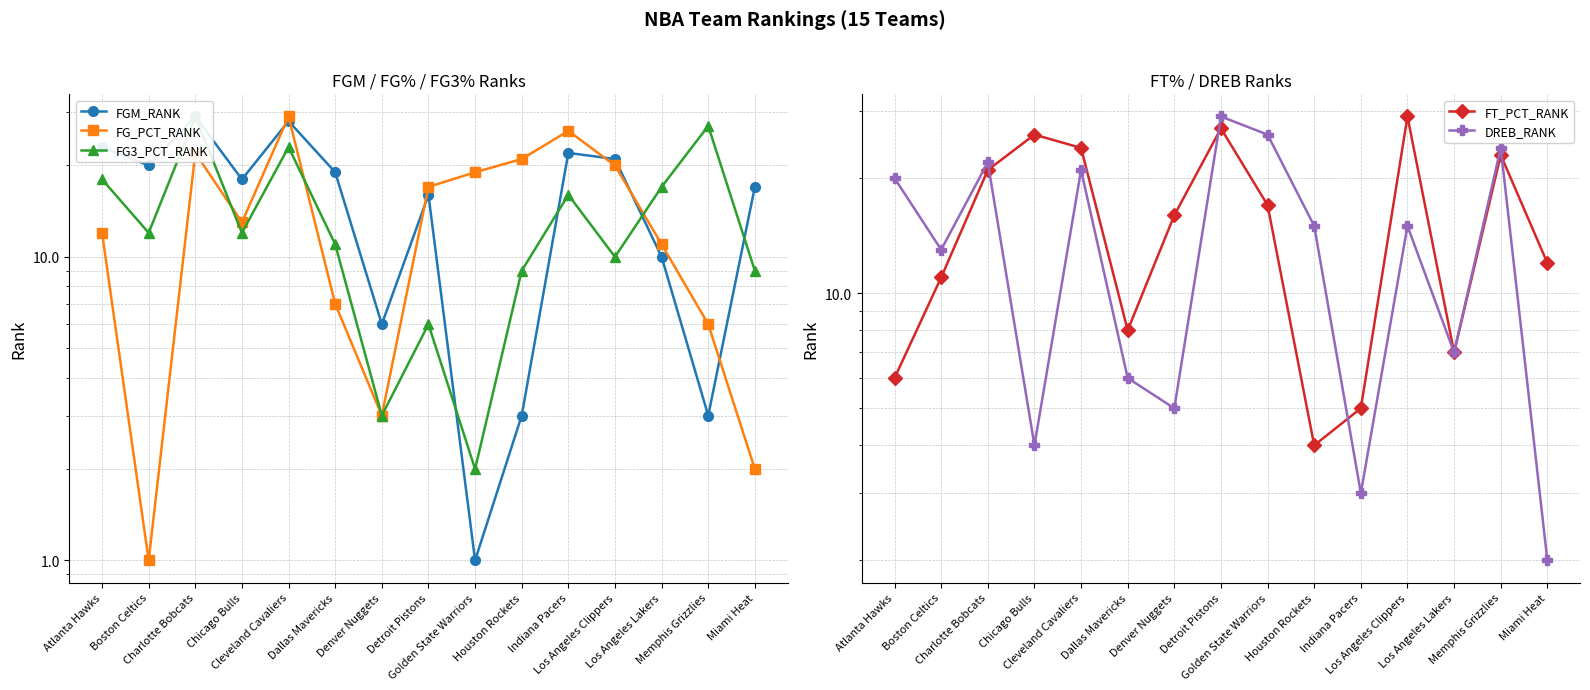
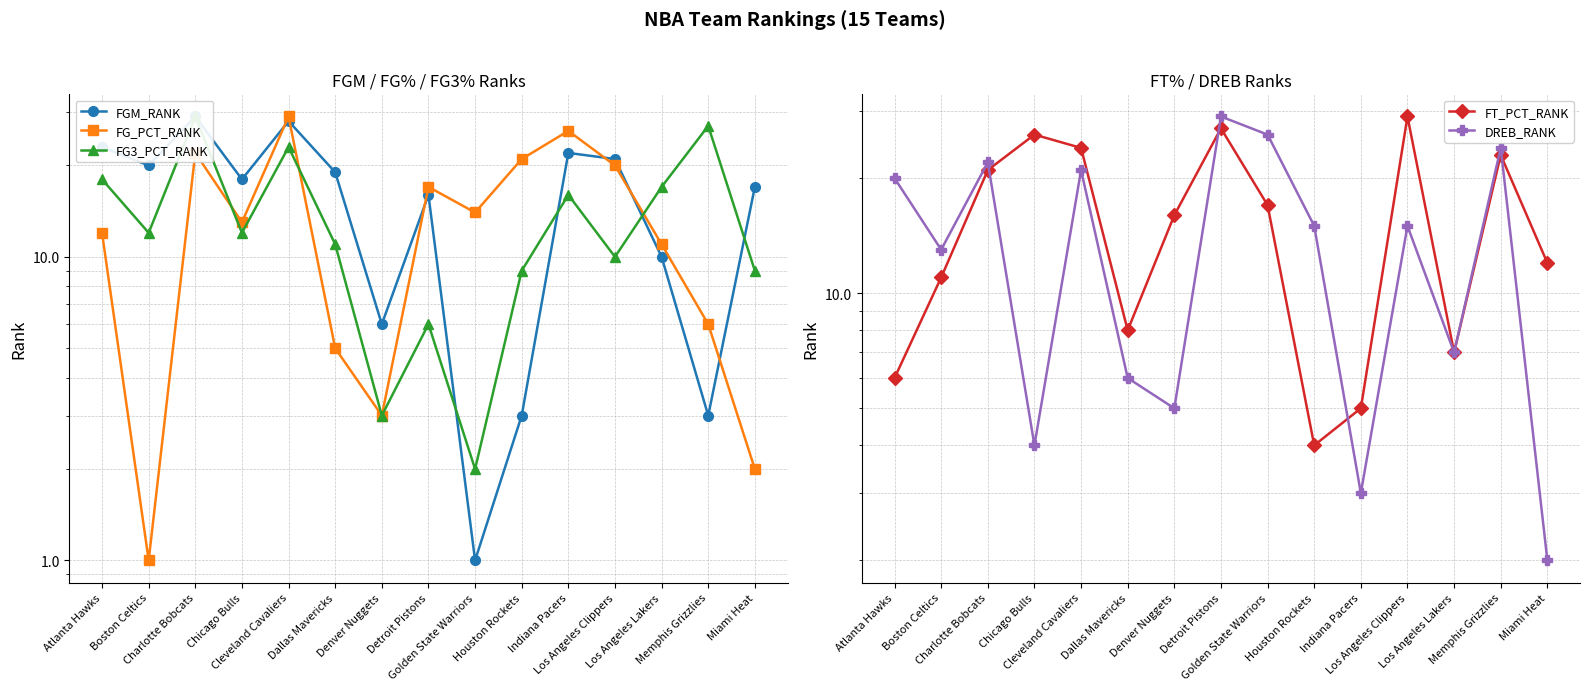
  {
    "FGM / FG% / FG3% Ranks": {
      "FGM_RANK": {
        "Boston Celtics": 20,
        "Chicago Bulls": 18,
        "Cleveland Cavaliers": 28,
        "Dallas Mavericks": 19,
        "Denver Nuggets": 6,
        "Detroit Pistons": 16,
        "Golden State Warriors": 1,
        "Houston Rockets": 3,
        "Indiana Pacers": 22,
        "Los Angeles Clippers": 21,
        "Los Angeles Lakers": 10,
        "Memphis Grizzlies": 3,
        "Miami Heat": 17
      },
      "FG_PCT_RANK": {
        "Atlanta Hawks": 12,
        "Boston Celtics": 1,
        "Chicago Bulls": 13,
        "Cleveland Cavaliers": 29,
-       "Dallas Mavericks": 7,
+       "Dallas Mavericks": 5,
        "Detroit Pistons": 17,
-       "Golden State Warriors": 19,
+       "Golden State Warriors": 14,
        "Houston Rockets": 21,
        "Indiana Pacers": 26,
        "Los Angeles Clippers": 20,
        "Los Angeles Lakers": 11,
        "Memphis Grizzlies": 6,
        "Miami Heat": 2
      },
      "FG3_PCT_RANK": {
        "Atlanta Hawks": 18,
        "Boston Celtics": 12,
        "Chicago Bulls": 12,
        "Cleveland Cavaliers": 23,
        "Dallas Mavericks": 11,
        "Detroit Pistons": 6,
        "Golden State Warriors": 2,
        "Houston Rockets": 9,
        "Indiana Pacers": 16,
        "Los Angeles Clippers": 10,
        "Los Angeles Lakers": 17,
        "Memphis Grizzlies": 27,
        "Miami Heat": 9
      }
    }
  }
